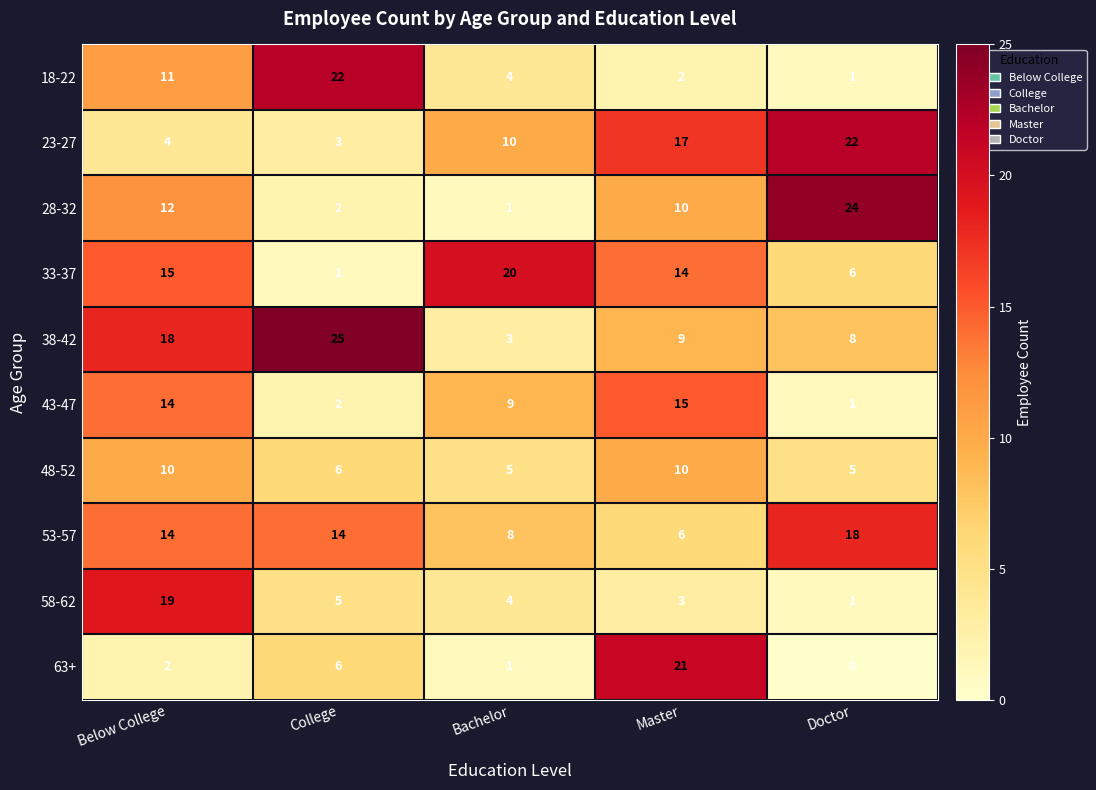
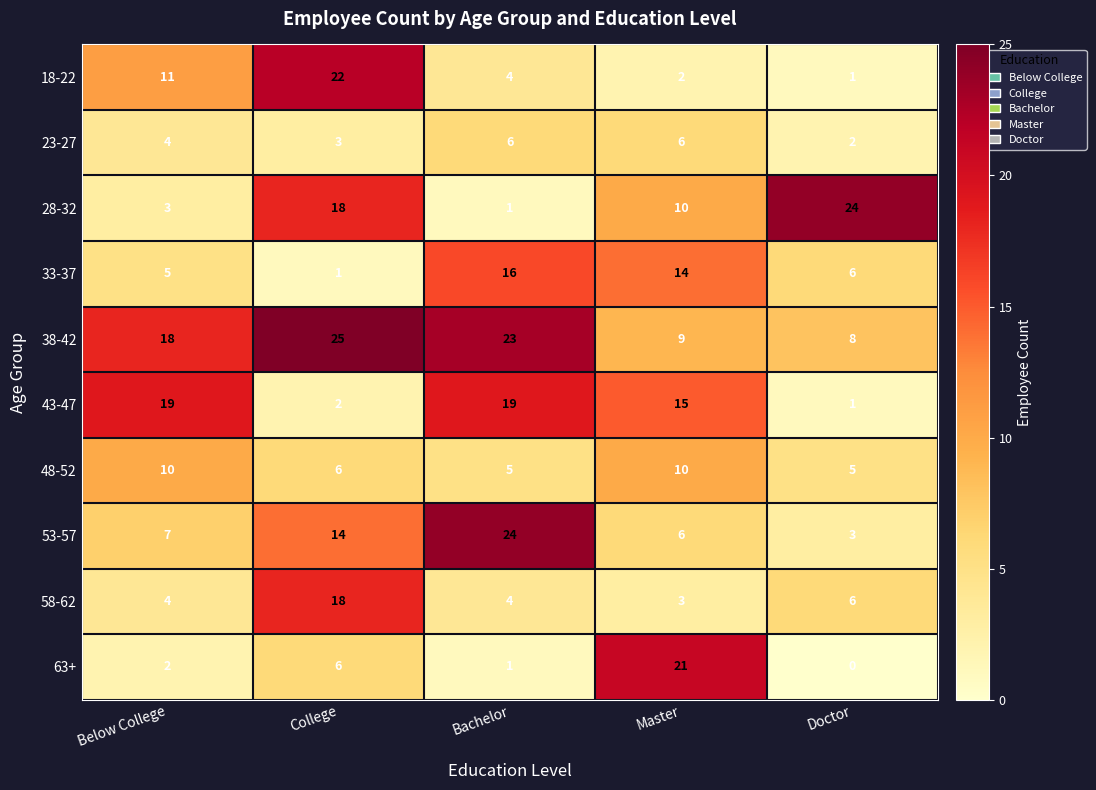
  {
    "18-22": {
      "Below College": 11,
      "College": 22,
      "Bachelor": 4,
      "Master": 2,
      "Doctor": 1
    },
    "23-27": {
      "Below College": 4,
      "College": 3,
-     "Bachelor": 10,
-     "Master": 17,
-     "Doctor": 22
+     "Bachelor": 6,
+     "Master": 6,
+     "Doctor": 2
    },
    "28-32": {
-     "Below College": 12,
-     "College": 2,
+     "Below College": 3,
+     "College": 18,
      "Bachelor": 1,
      "Master": 10,
      "Doctor": 24
    },
    "33-37": {
-     "Below College": 15,
+     "Below College": 5,
      "College": 1,
-     "Bachelor": 20,
+     "Bachelor": 16,
      "Master": 14,
      "Doctor": 6
    },
    "38-42": {
      "Below College": 18,
      "College": 25,
-     "Bachelor": 3,
+     "Bachelor": 23,
      "Master": 9,
      "Doctor": 8
    },
    "43-47": {
-     "Below College": 14,
+     "Below College": 19,
      "College": 2,
-     "Bachelor": 9,
+     "Bachelor": 19,
      "Master": 15,
      "Doctor": 1
    },
    "48-52": {
      "Below College": 10,
      "College": 6,
      "Bachelor": 5,
      "Master": 10,
      "Doctor": 5
    },
    "53-57": {
-     "Below College": 14,
+     "Below College": 7,
      "College": 14,
-     "Bachelor": 8,
+     "Bachelor": 24,
      "Master": 6,
-     "Doctor": 18
+     "Doctor": 3
    },
    "58-62": {
-     "Below College": 19,
-     "College": 5,
+     "Below College": 4,
+     "College": 18,
      "Bachelor": 4,
      "Master": 3,
-     "Doctor": 1
+     "Doctor": 6
    },
    "63+": {
      "Below College": 2,
      "College": 6,
      "Bachelor": 1,
      "Master": 21,
      "Doctor": 0
    }
  }
